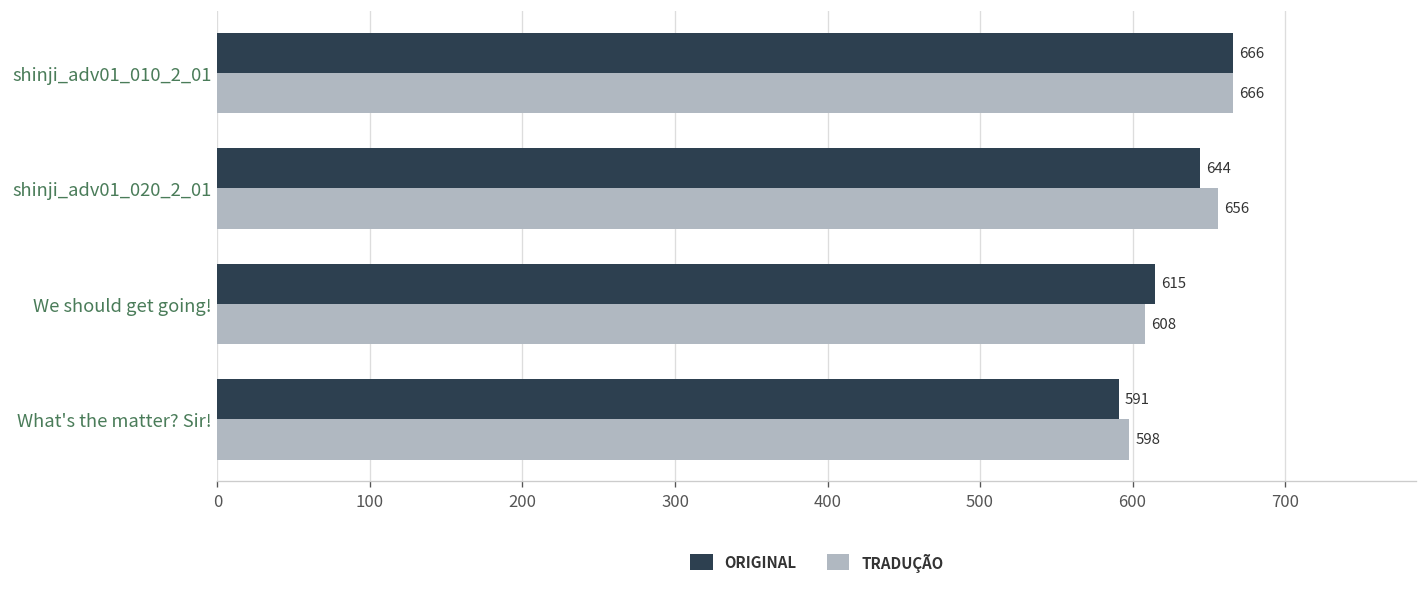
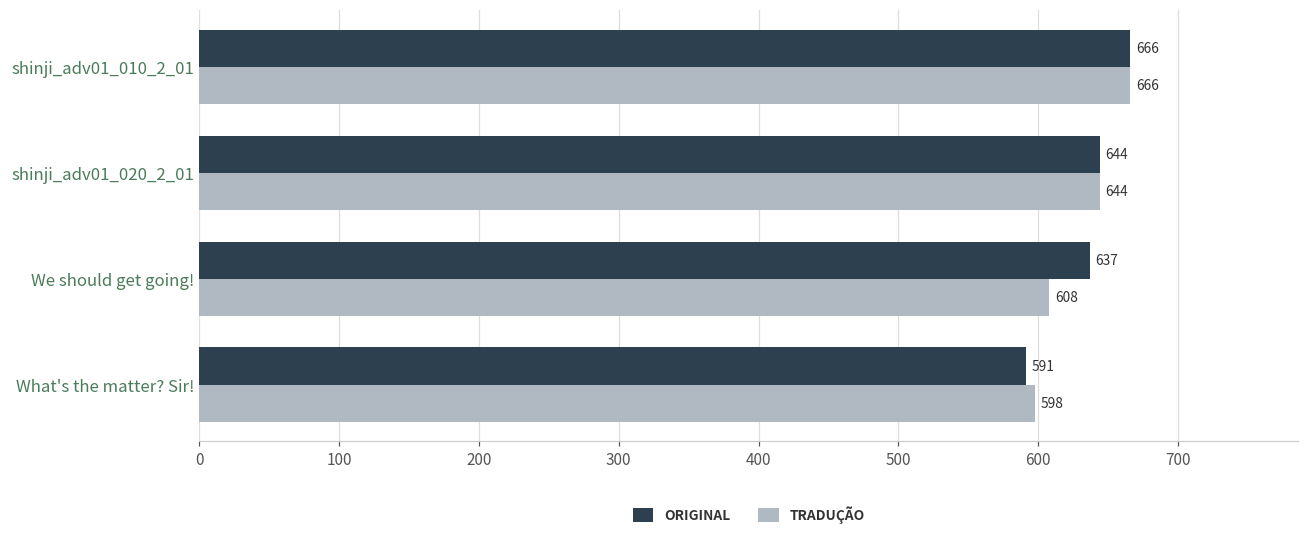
  {
    "ORIGINAL": {
      "shinji_adv01_010_2_01": 666,
      "shinji_adv01_020_2_01": 644,
-     "We should get going!": 615,
+     "We should get going!": 637,
      "What's the matter? Sir!": 591
    },
    "TRADUÇÃO": {
      "shinji_adv01_010_2_01": 666,
-     "shinji_adv01_020_2_01": 656,
+     "shinji_adv01_020_2_01": 644,
      "We should get going!": 608,
      "What's the matter? Sir!": 598
    }
  }
